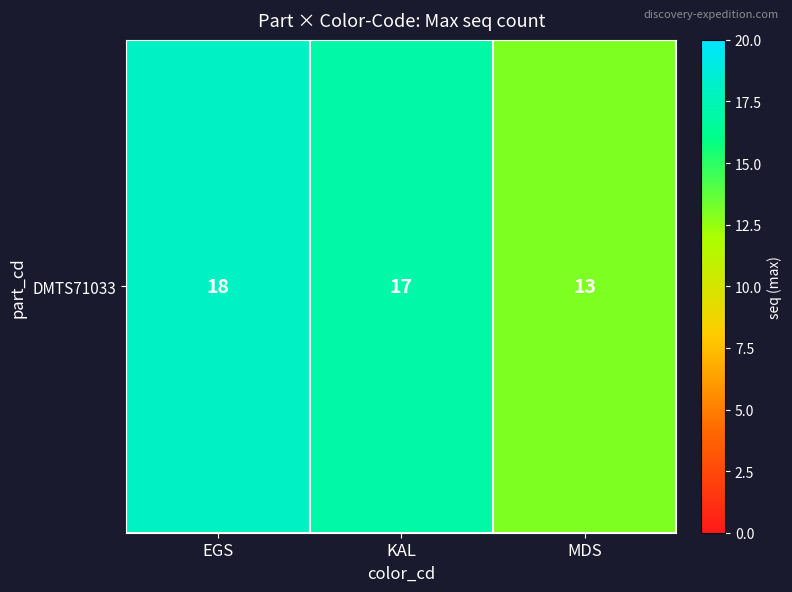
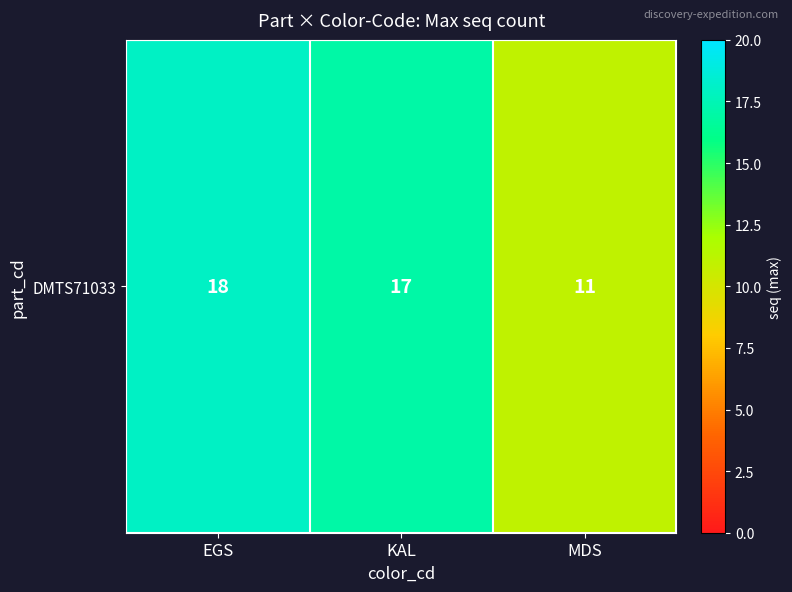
  {
    "DMTS71033": {
      "EGS": 18,
      "KAL": 17,
-     "MDS": 13
+     "MDS": 11
    }
  }
